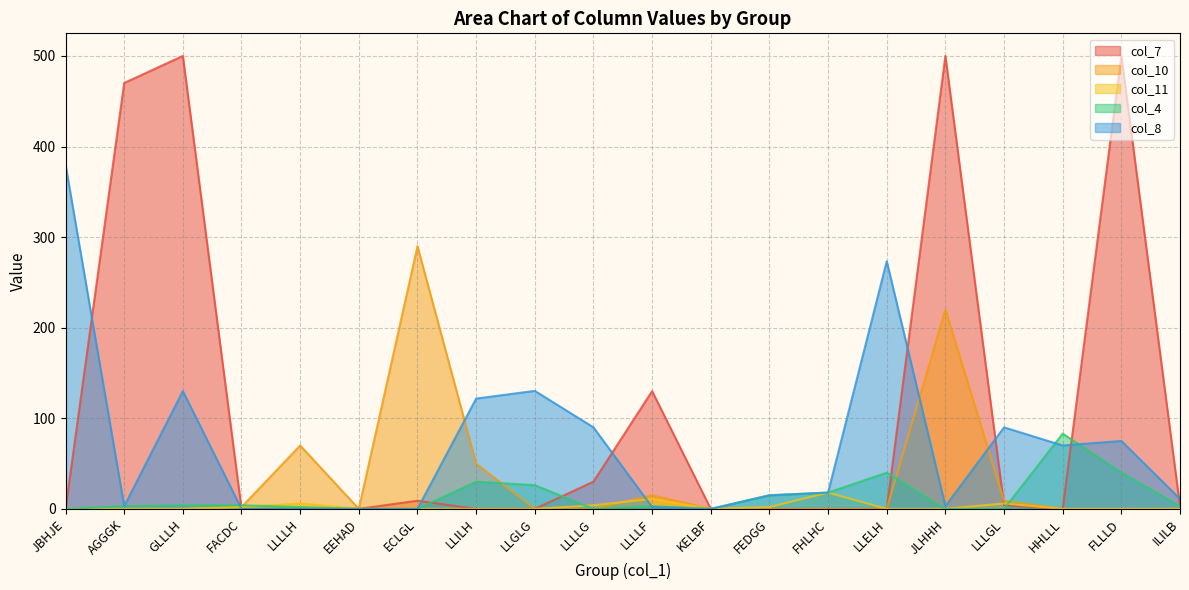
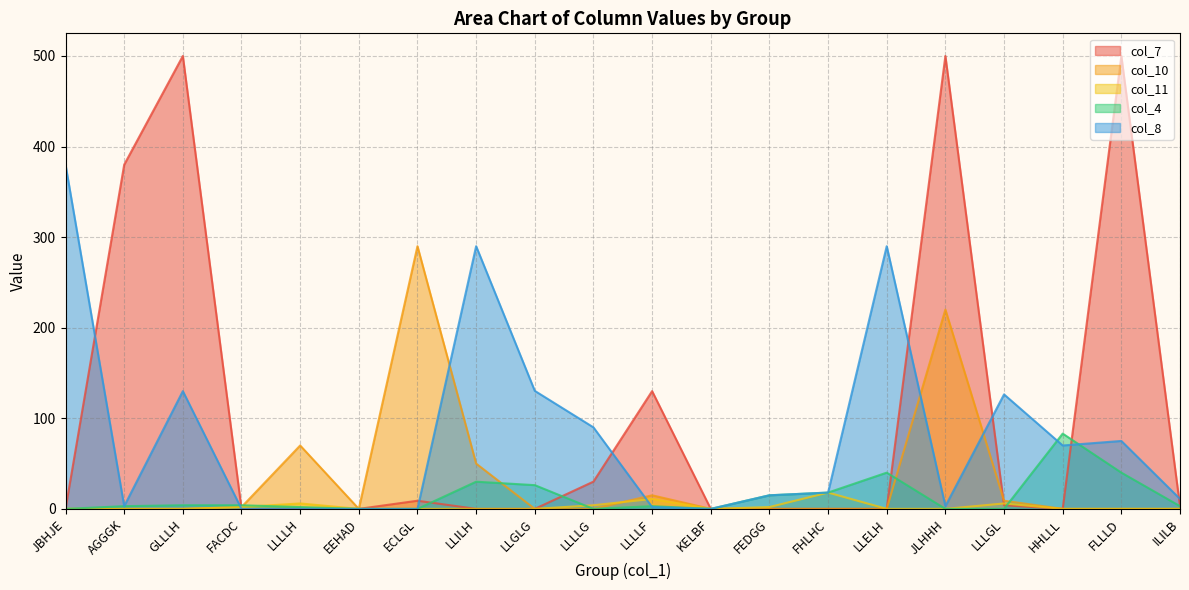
  {
    "col_7": {
-     "AGGGK": 470,
+     "AGGGK": 380,
      "GLLLH": 500,
      "ECLGL": 10,
      "LLLLG": 30,
      "LLLLF": 130,
      "JLHHH": 500
    },
    "col_4": {
      "GLLLH": 0,
      "LLILH": 30,
      "LLGLG": 30,
      "LLELH": 40,
      "LLLGL": 0,
      "HHLLL": 80,
      "FLLLD": 40
    },
    "col_8": {
      "JBHJE": 380,
      "GLLLH": 130,
-     "LLILH": 120,
+     "LLILH": 290,
      "LLGLG": 130,
      "LLLLG": 90,
-     "LLELH": 270,
+     "LLELH": 290,
      "JLHHH": 0,
-     "LLLGL": 90,
+     "LLLGL": 130,
      "HHLLL": 70,
      "FLLLD": 80,
      "ILILB": 10
    }
  }
